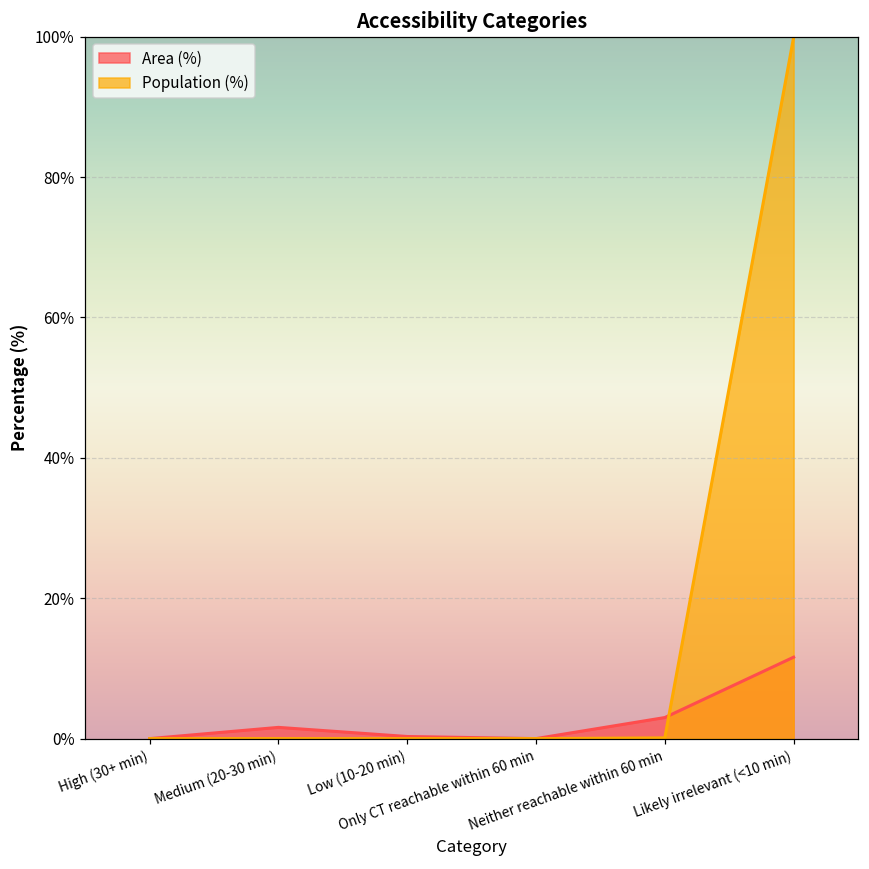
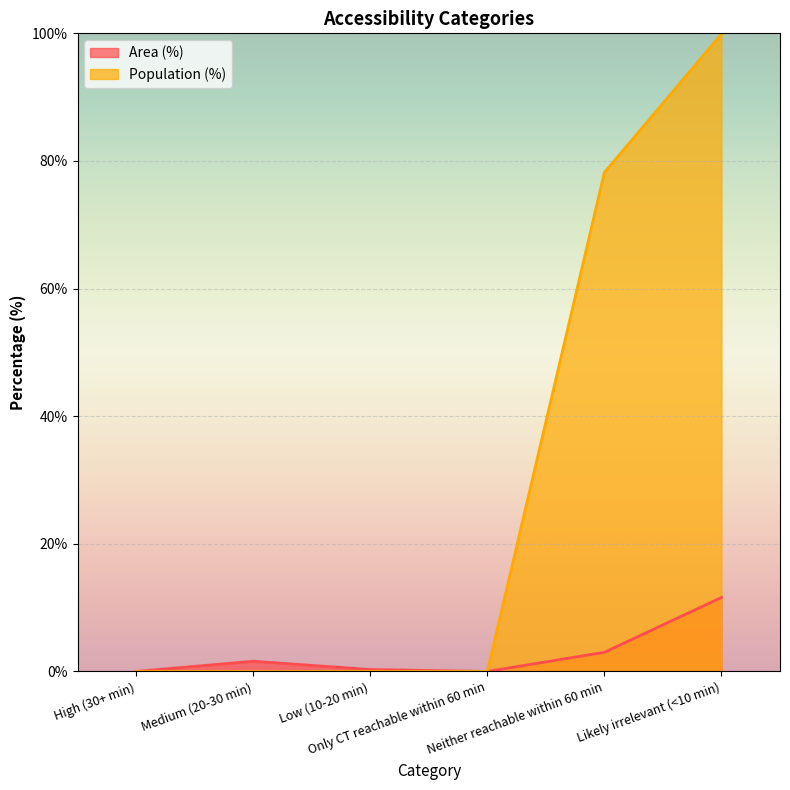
  {
    "Area (%)": {
      "Medium (20-30 min)": "2%",
      "Neither reachable within 60 min": "3%",
      "Likely irrelevant (<10 min)": "12%"
    },
    "Population (%)": {
      "Medium (20-30 min)": "0%",
-     "Neither reachable within 60 min": "0%",
+     "Neither reachable within 60 min": "78%",
      "Likely irrelevant (<10 min)": "100%"
    }
  }
